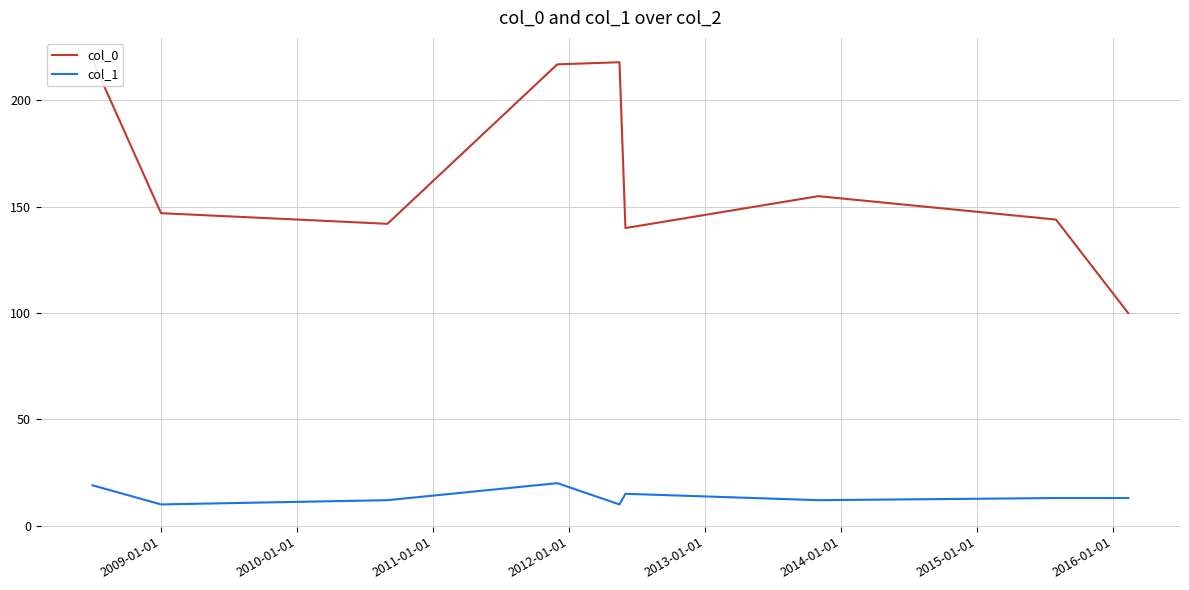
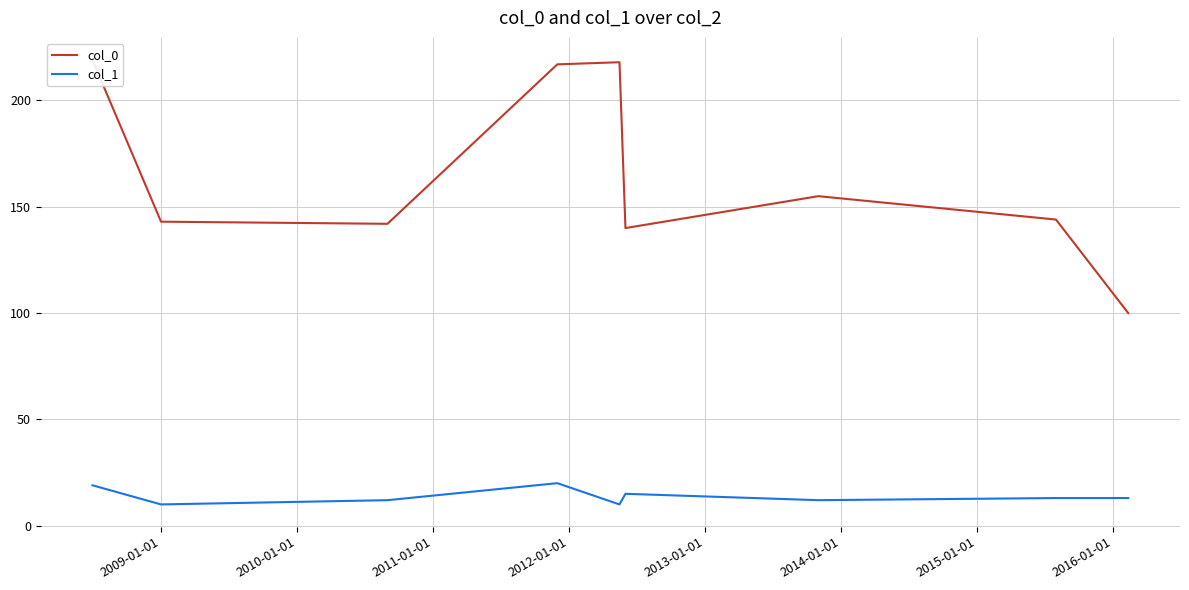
  {
    "col_0": {
-     "2009-01-01": 147
+     "2009-01-01": 143
    },
    "col_1": {
      "2009-01-01": 10
    }
  }
